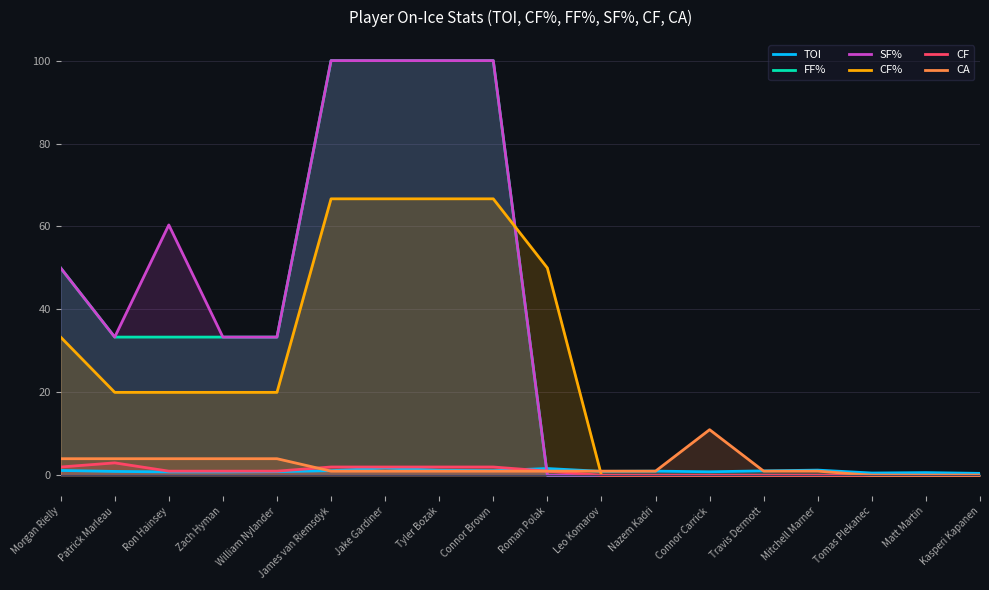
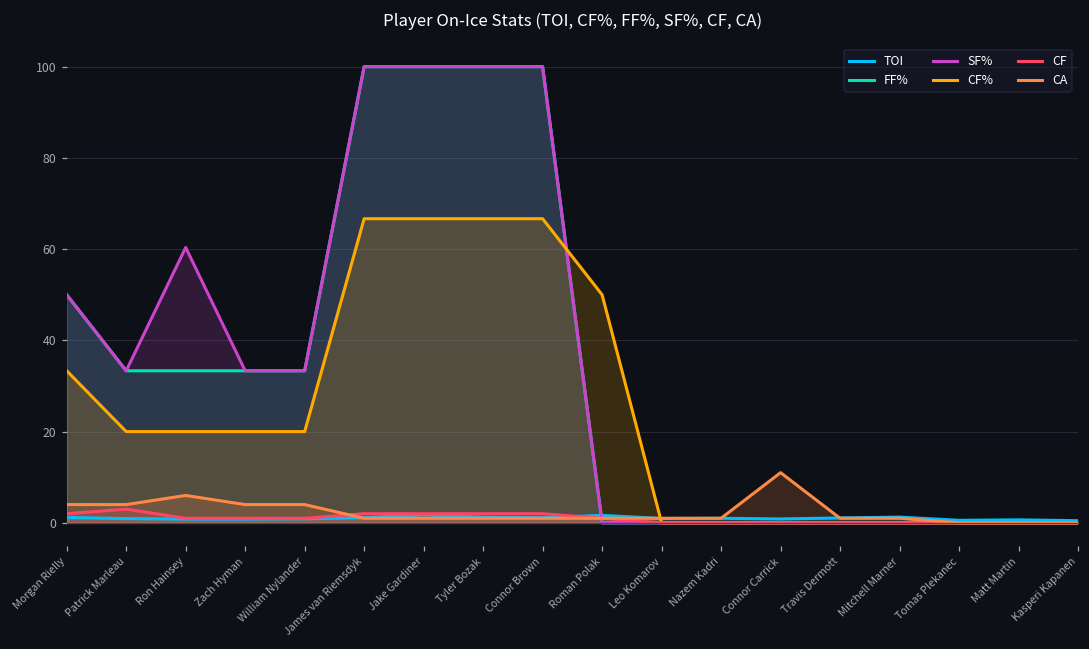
  {
    "TOI": {
      "Morgan Rielly": 1,
      "Patrick Marleau": 1,
      "Roman Polak": 2,
      "Connor Carrick": 1,
      "Matt Martin": 1
    },
    "FF%": {
      "Ron Hainsey": 33
    },
    "SF%": {
      "Ron Hainsey": 60
    },
    "CF%": {
      "Morgan Rielly": 33,
      "Patrick Marleau": 20,
      "Ron Hainsey": 20,
      "Zach Hyman": 20,
      "William Nylander": 20,
      "James van Riemsdyk": 67,
      "Jake Gardiner": 67,
      "Tyler Bozak": 67,
      "Connor Brown": 67,
      "Roman Polak": 50
    },
    "CF": {
      "Morgan Rielly": 2,
      "Patrick Marleau": 3,
      "James van Riemsdyk": 2,
      "Tyler Bozak": 2,
      "Connor Brown": 2
    },
    "CA": {
      "Morgan Rielly": 4,
      "Patrick Marleau": 4,
-     "Ron Hainsey": 4,
+     "Ron Hainsey": 6,
      "Zach Hyman": 4,
      "William Nylander": 4,
      "Jake Gardiner": 1,
      "Connor Carrick": 11
    }
  }
